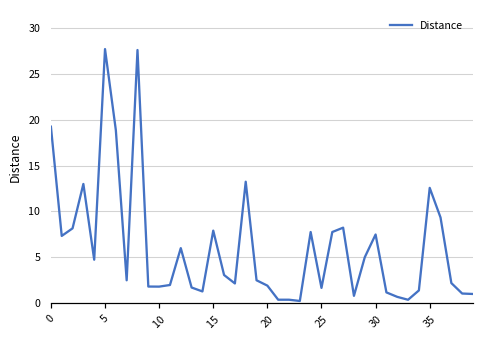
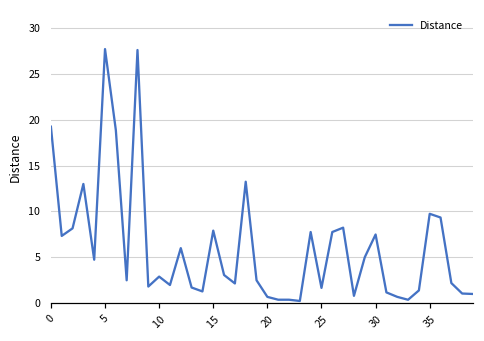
  {
    "0": 19,
    "5": 28,
-   "10": 2,
+   "10": 3,
    "15": 8,
-   "20": 2,
+   "20": 1,
    "25": 2,
    "30": 7,
-   "35": 13
+   "35": 10
  }
